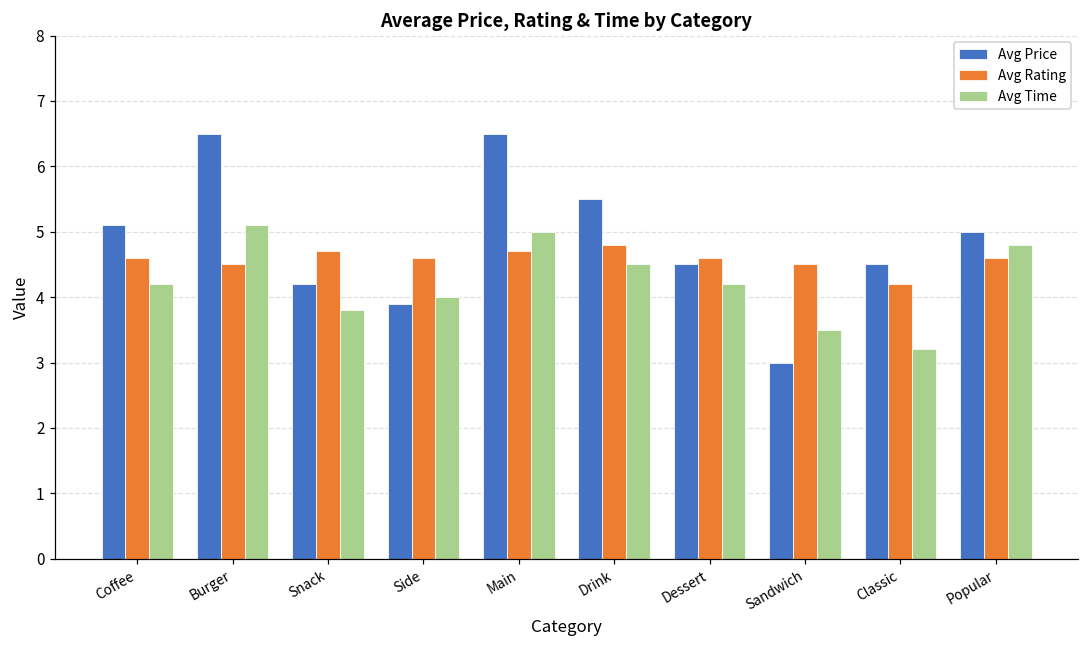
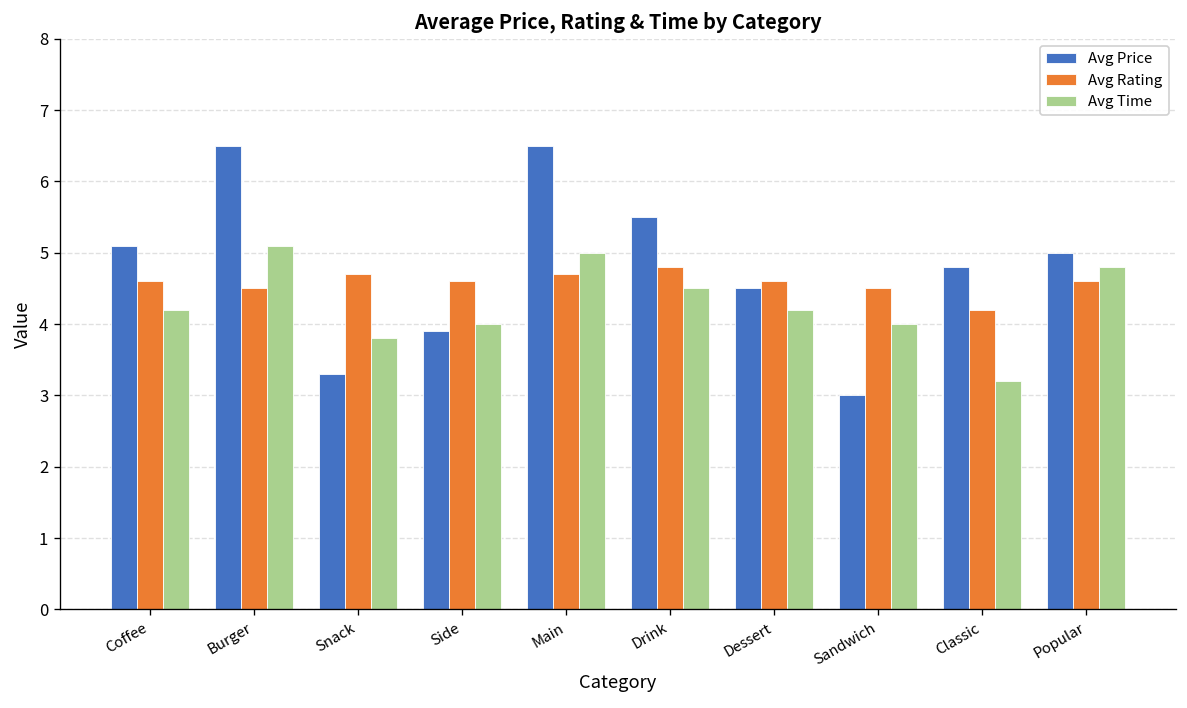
  {
    "Avg Price": {
      "Coffee": 5.1,
      "Burger": 6.5,
-     "Snack": 4.2,
+     "Snack": 3.3,
      "Side": 3.9,
      "Main": 6.5,
      "Drink": 5.5,
      "Dessert": 4.5,
      "Sandwich": 3.0,
-     "Classic": 4.5,
+     "Classic": 4.8,
      "Popular": 5.0
    },
    "Avg Rating": {
      "Coffee": 4.6,
      "Burger": 4.5,
      "Snack": 4.7,
      "Side": 4.6,
      "Main": 4.7,
      "Drink": 4.8,
      "Dessert": 4.6,
      "Sandwich": 4.5,
      "Classic": 4.2,
      "Popular": 4.6
    },
    "Avg Time": {
      "Coffee": 4.2,
      "Burger": 5.1,
      "Snack": 3.8,
      "Side": 4.0,
      "Main": 5.0,
      "Drink": 4.5,
      "Dessert": 4.2,
-     "Sandwich": 3.5,
+     "Sandwich": 4.0,
      "Classic": 3.2,
      "Popular": 4.8
    }
  }
